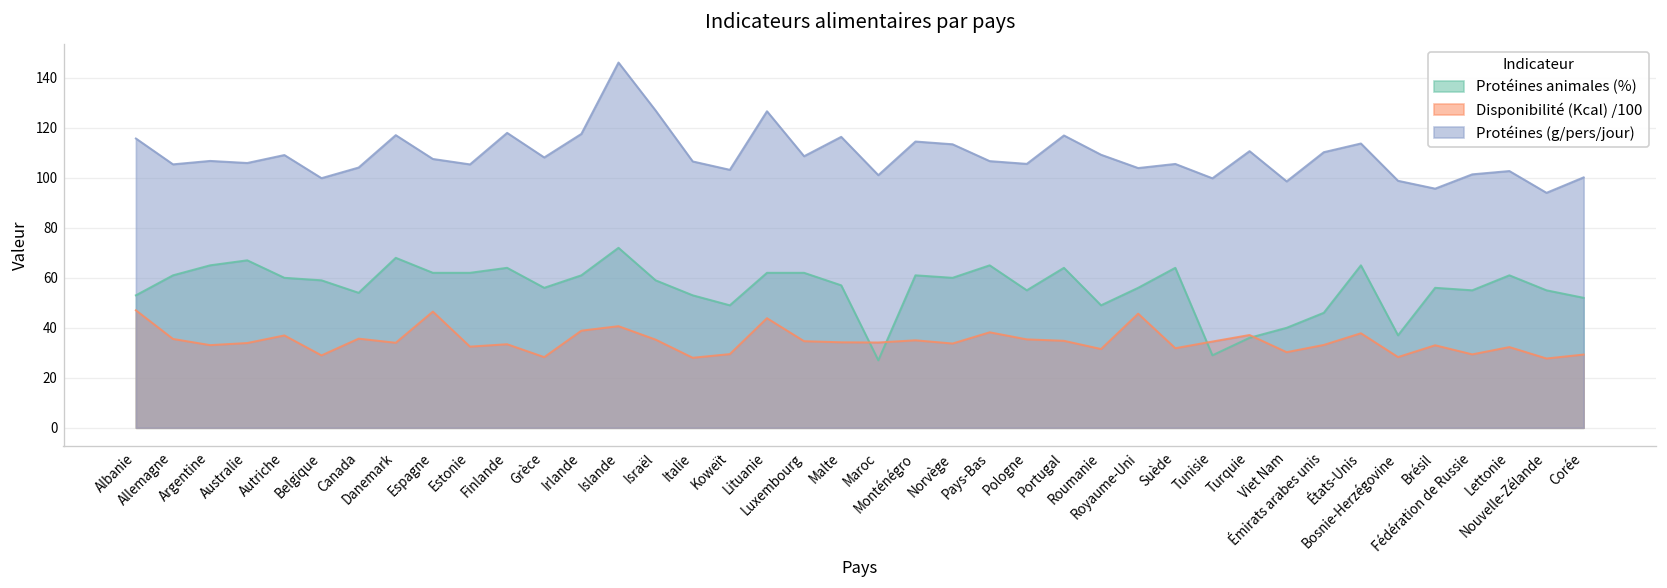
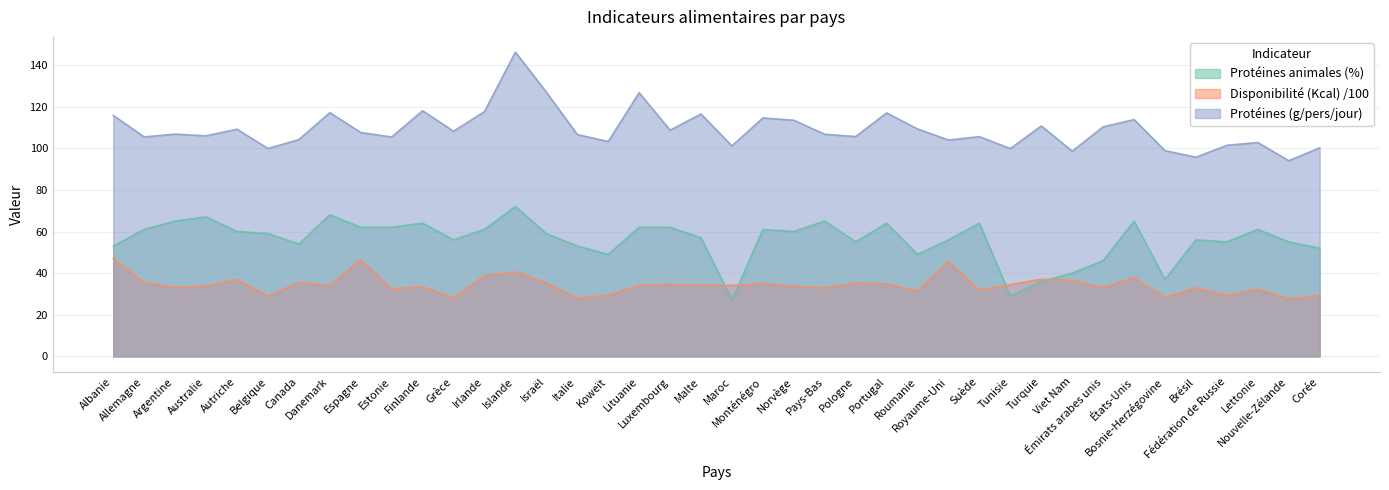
  {
    "Disponibilité (Kcal) /100": {
      "Albanie": 47,
      "Allemagne": 36,
      "Argentine": 33,
      "Australie": 34,
      "Autriche": 37,
      "Belgique": 29,
      "Canada": 36,
      "Danemark": 34,
      "Espagne": 46,
      "Estonie": 32,
      "Finlande": 33,
      "Grèce": 28,
      "Irlande": 39,
      "Islande": 41,
      "Israël": 35,
      "Italie": 28,
      "Koweït": 29,
-     "Lituanie": 44,
+     "Lituanie": 34,
      "Luxembourg": 35,
      "Malte": 34,
      "Maroc": 34,
      "Monténégro": 35,
      "Norvège": 34,
-     "Pays-Bas": 38,
+     "Pays-Bas": 33,
      "Pologne": 35,
      "Portugal": 35,
      "Roumanie": 32,
      "Royaume-Uni": 46,
      "Suède": 32,
      "Tunisie": 35,
-     "Viet Nam": 30,
+     "Viet Nam": 36,
      "Émirats arabes unis": 33,
      "États-Unis": 38,
      "Bosnie-Herzégovine": 28,
      "Brésil": 33,
      "Fédération de Russie": 29,
      "Lettonie": 32,
      "Nouvelle-Zélande": 28,
      "Corée": 29
    }
  }
